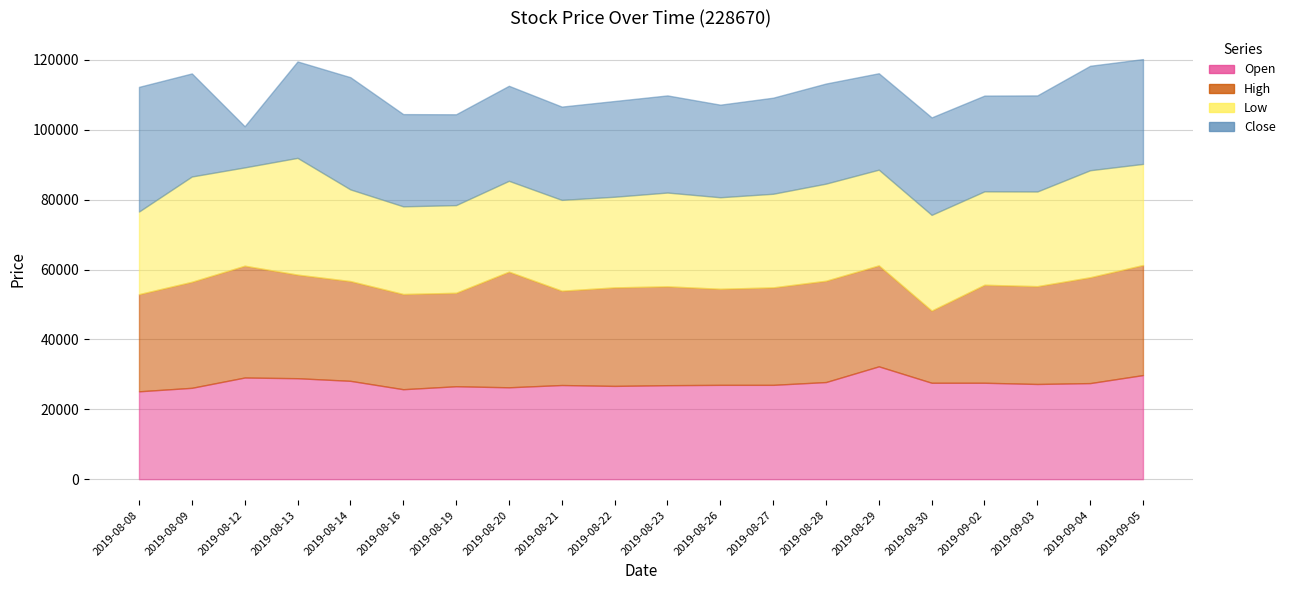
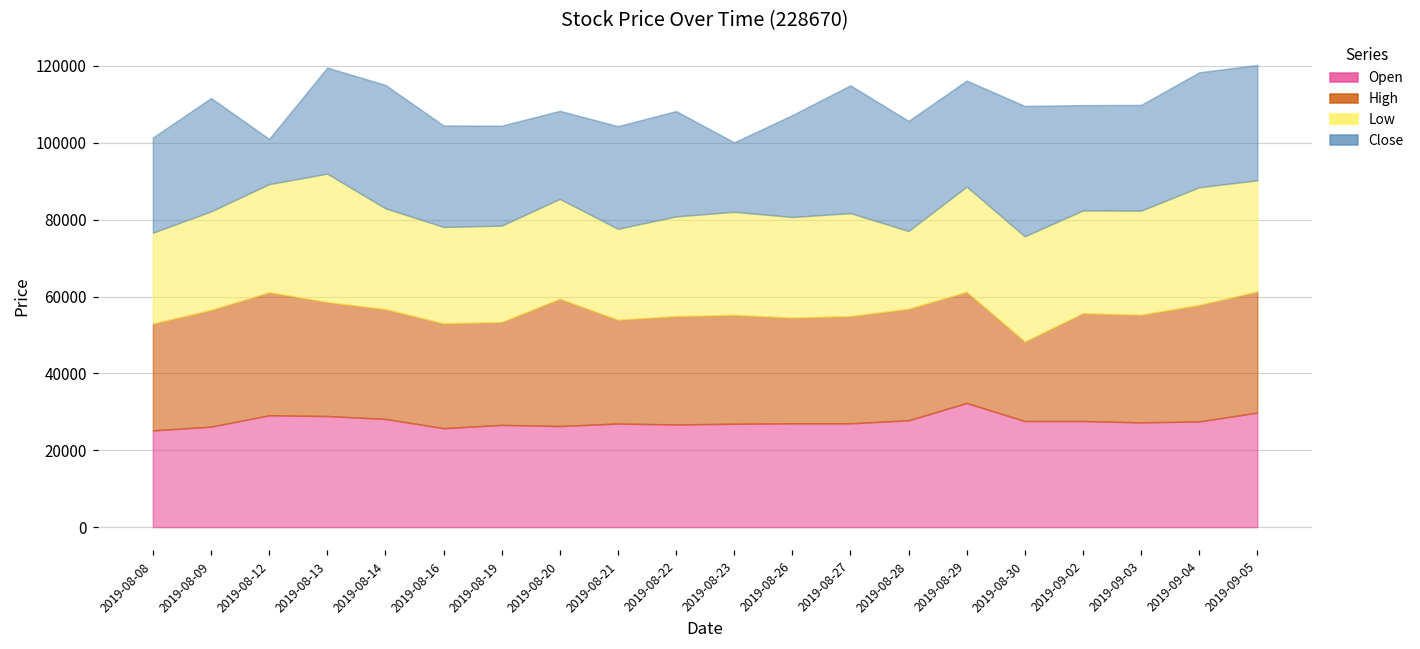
  {
    "Open": {
      "2019-08-08": 25000,
      "2019-08-09": 26000,
      "2019-08-12": 29000,
      "2019-08-13": 29000,
      "2019-08-14": 28000,
      "2019-08-16": 26000,
      "2019-08-19": 27000,
      "2019-08-20": 26000,
      "2019-08-21": 27000,
      "2019-08-22": 27000,
      "2019-08-23": 27000,
      "2019-08-26": 27000,
      "2019-08-27": 27000,
      "2019-08-28": 28000,
      "2019-08-29": 32000,
      "2019-08-30": 28000,
      "2019-09-02": 28000,
      "2019-09-03": 27000,
      "2019-09-04": 28000,
      "2019-09-05": 30000
    },
    "High": {
      "2019-08-08": 28000,
      "2019-08-09": 30000,
      "2019-08-12": 32000,
      "2019-08-13": 30000,
      "2019-08-14": 29000,
      "2019-08-16": 27000,
      "2019-08-19": 27000,
      "2019-08-20": 33000,
      "2019-08-21": 27000,
      "2019-08-22": 28000,
      "2019-08-23": 28000,
      "2019-08-26": 28000,
      "2019-08-27": 28000,
      "2019-08-28": 29000,
      "2019-08-29": 29000,
      "2019-08-30": 21000,
      "2019-09-02": 28000,
      "2019-09-03": 28000,
      "2019-09-04": 30000,
      "2019-09-05": 32000
    },
    "Low": {
      "2019-08-08": 24000,
-     "2019-08-09": 30000,
+     "2019-08-09": 26000,
      "2019-08-12": 28000,
      "2019-08-13": 33000,
      "2019-08-14": 26000,
      "2019-08-16": 25000,
      "2019-08-19": 25000,
      "2019-08-20": 26000,
-     "2019-08-21": 26000,
+     "2019-08-21": 24000,
      "2019-08-22": 26000,
      "2019-08-23": 27000,
      "2019-08-26": 26000,
      "2019-08-27": 27000,
-     "2019-08-28": 28000,
+     "2019-08-28": 20000,
      "2019-08-29": 27000,
      "2019-08-30": 27000,
      "2019-09-02": 27000,
      "2019-09-03": 27000,
      "2019-09-04": 31000,
      "2019-09-05": 29000
    },
    "Close": {
-     "2019-08-08": 36000,
+     "2019-08-08": 25000,
      "2019-08-09": 30000,
      "2019-08-12": 12000,
      "2019-08-13": 28000,
      "2019-08-14": 32000,
      "2019-08-16": 26000,
      "2019-08-19": 26000,
-     "2019-08-20": 27000,
+     "2019-08-20": 23000,
      "2019-08-21": 27000,
      "2019-08-22": 27000,
-     "2019-08-23": 28000,
+     "2019-08-23": 18000,
      "2019-08-26": 27000,
-     "2019-08-27": 28000,
+     "2019-08-27": 33000,
      "2019-08-28": 29000,
      "2019-08-29": 28000,
-     "2019-08-30": 28000,
+     "2019-08-30": 34000,
      "2019-09-02": 27000,
      "2019-09-03": 28000,
      "2019-09-04": 30000,
      "2019-09-05": 30000
    }
  }
